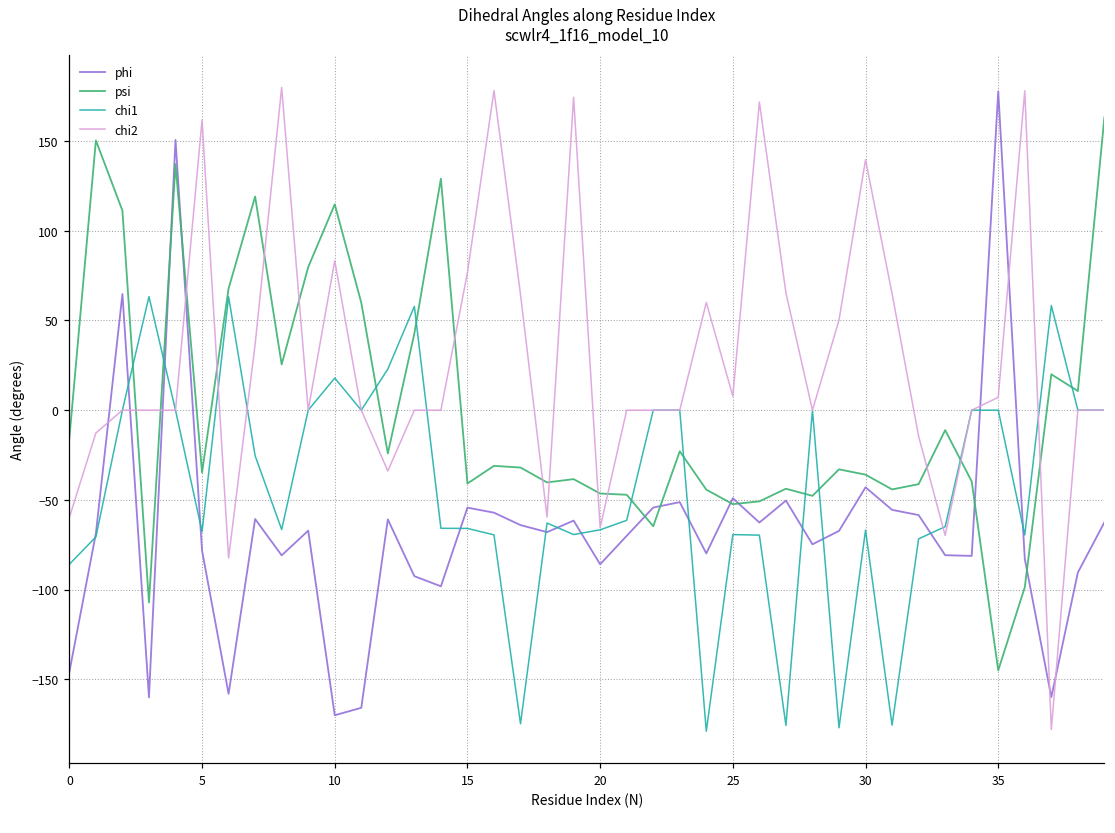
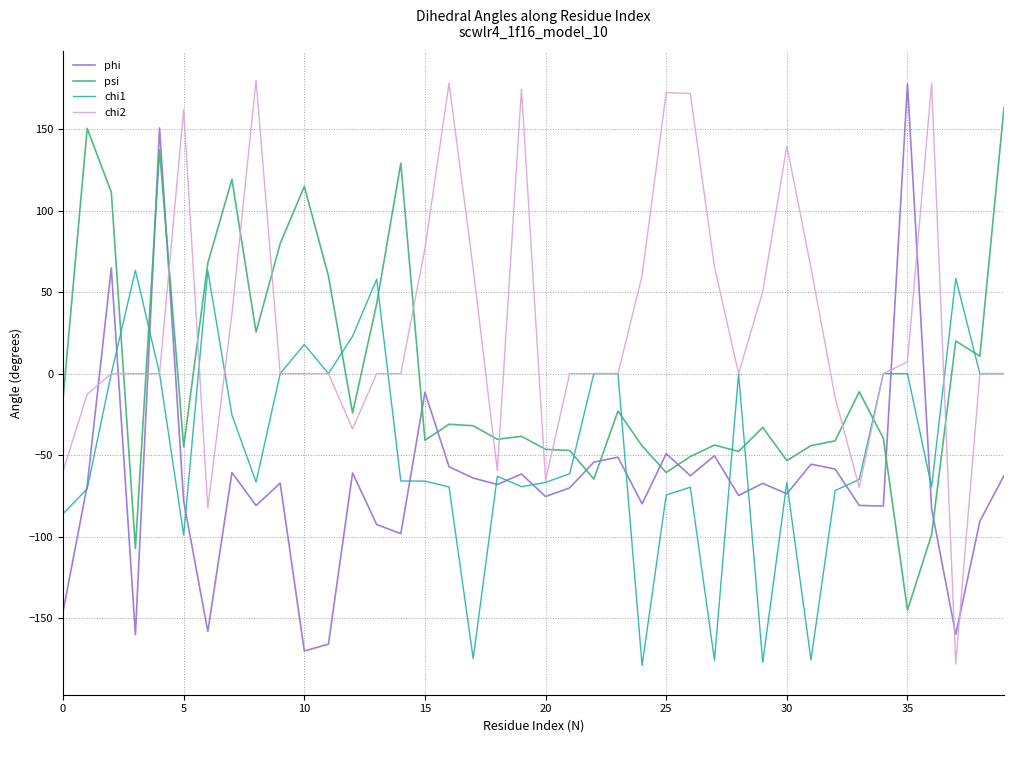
  {
    "phi": {
      "0": -146,
      "5": -78,
      "10": -170,
-     "15": -54,
-     "20": -86,
+     "15": -11,
+     "20": -75,
      "25": -49,
-     "30": -43,
+     "30": -74,
      "35": 178
    },
    "psi": {
      "0": -16,
-     "5": -35,
+     "5": -45,
      "10": 115,
      "15": -41,
      "20": -46,
-     "25": -52,
-     "30": -36,
+     "25": -61,
+     "30": -53,
      "35": -145
    },
    "chi1": {
      "0": -86,
-     "5": -68,
+     "5": -99,
      "10": 18,
      "15": -66,
-     "25": -69,
+     "25": -74,
      "30": -67,
      "35": 0
    },
    "chi2": {
      "0": -60,
      "5": 162,
-     "10": 83,
+     "10": 0,
      "15": 77,
-     "25": 8,
+     "25": 172,
      "30": 140,
      "35": 7
    }
  }
